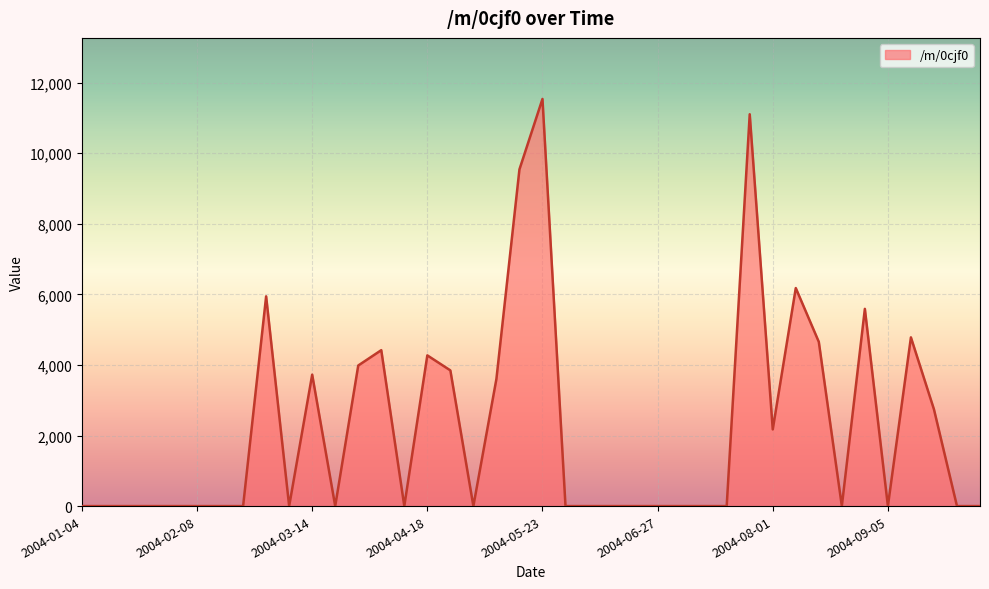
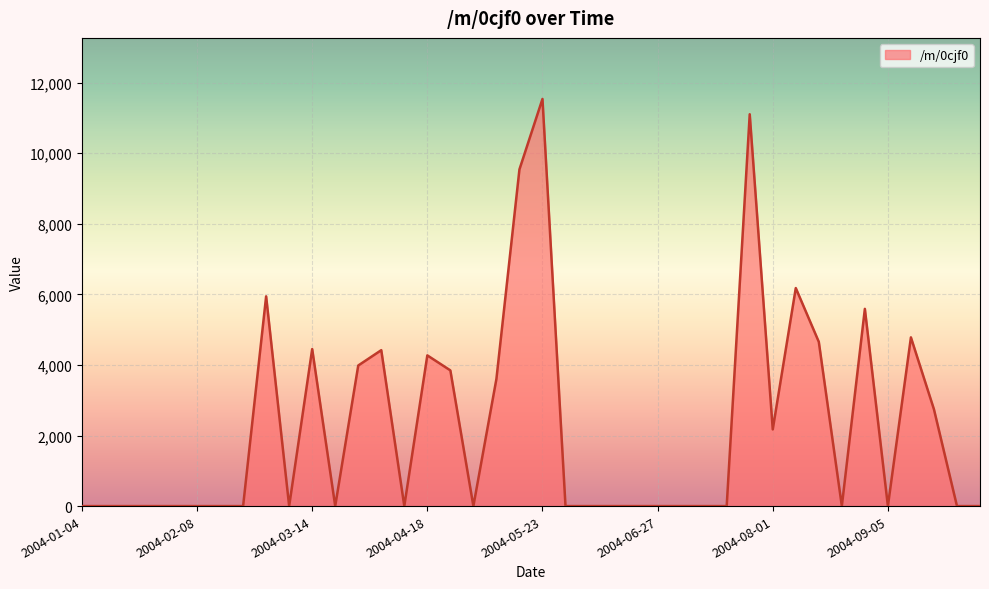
  {
    "2004-01-04": "0",
    "2004-02-08": "0",
-   "2004-03-14": "3,700",
+   "2004-03-14": "4,400",
    "2004-04-18": "4,300",
    "2004-05-23": "11,500",
    "2004-06-27": "0",
    "2004-08-01": "2,200",
    "2004-09-05": "0"
  }
